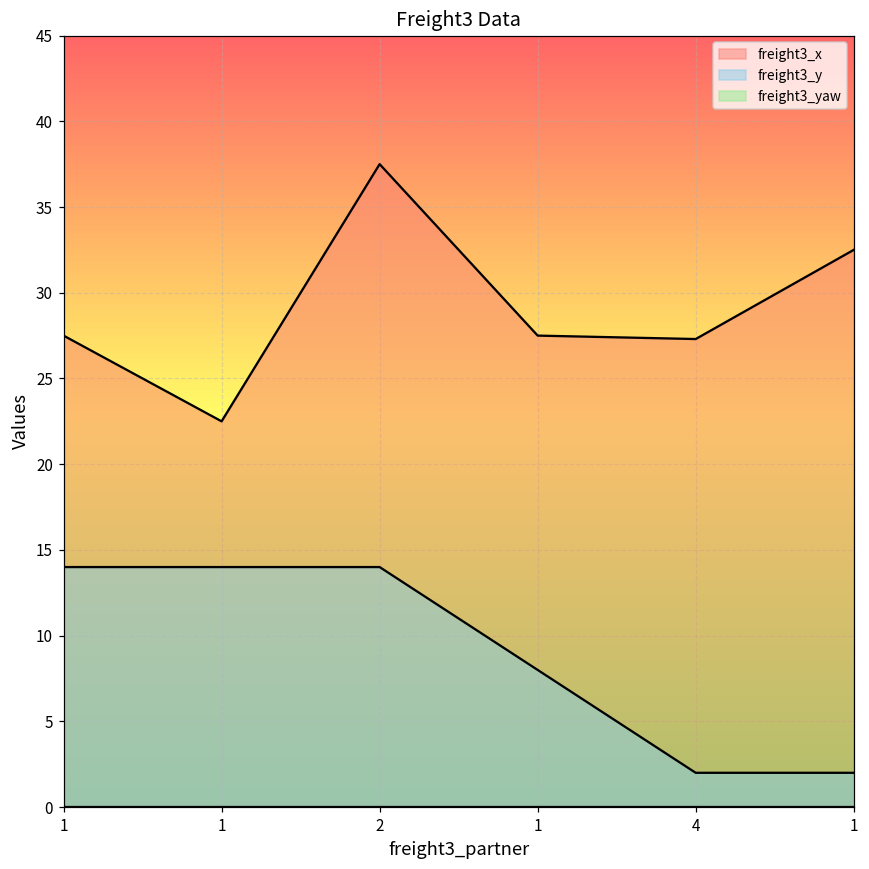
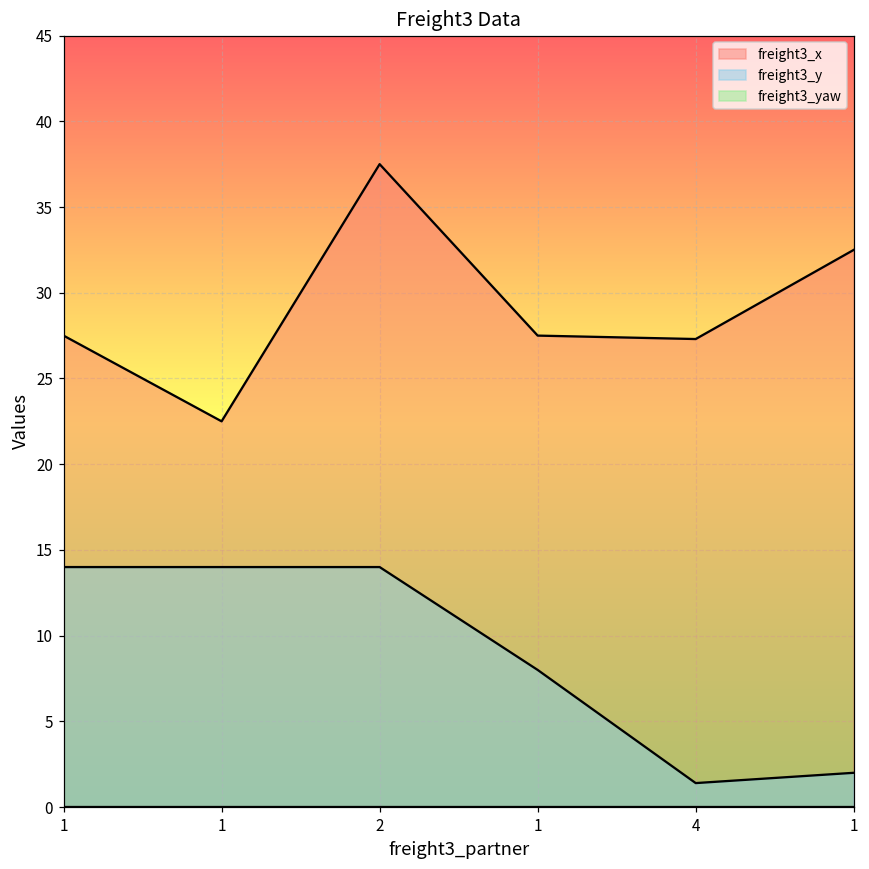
  {
    "freight3_x": {
      "2": 37.5,
      "4": 27.3
    },
    "freight3_y": {
      "2": 14.0,
-     "4": 2.0
+     "4": 1.4
    },
    "freight3_yaw": {
      "2": 0.0,
      "4": 0.0
    }
  }
